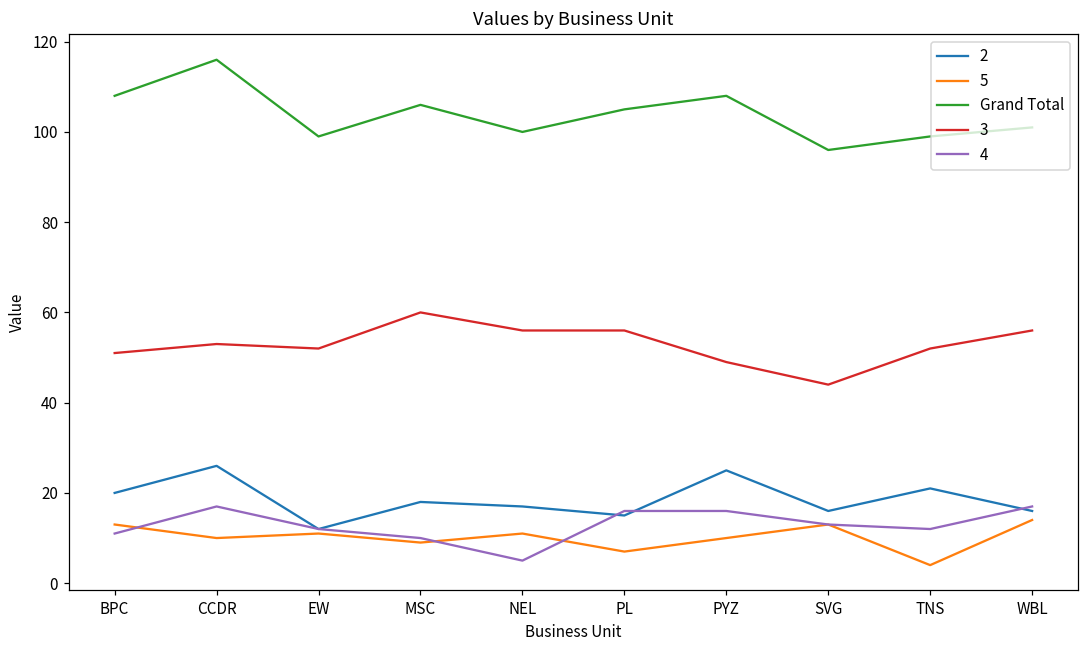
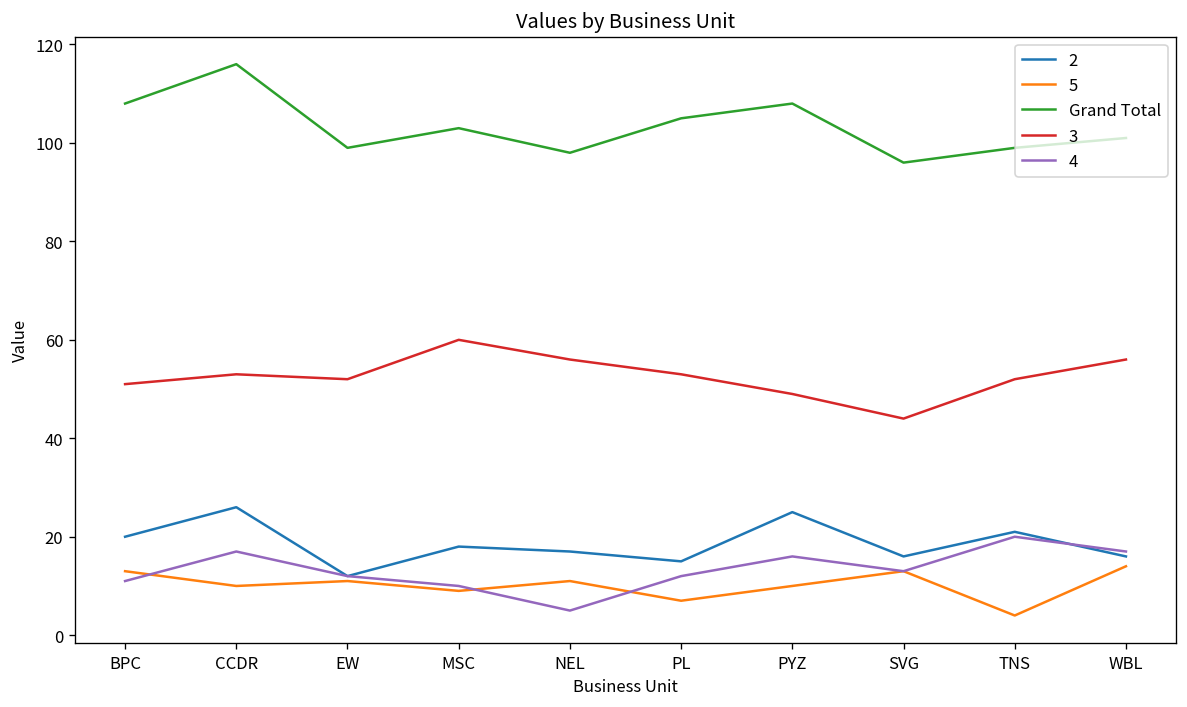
  {
    "2": {
      "BPC": 20,
      "CCDR": 26,
      "MSC": 18,
      "NEL": 17,
      "PL": 15,
      "PYZ": 25,
      "SVG": 16,
      "TNS": 21,
      "WBL": 16
    },
    "5": {
      "BPC": 13,
      "CCDR": 10,
      "EW": 11,
      "MSC": 9,
      "NEL": 11,
      "PL": 7,
      "PYZ": 10,
      "TNS": 4,
      "WBL": 14
    },
    "Grand Total": {
      "BPC": 108,
      "CCDR": 116,
      "EW": 99,
-     "MSC": 106,
-     "NEL": 100,
+     "MSC": 103,
+     "NEL": 98,
      "PL": 105,
      "PYZ": 108,
      "SVG": 96,
      "TNS": 99
    },
    "3": {
      "BPC": 51,
      "CCDR": 53,
      "EW": 52,
      "MSC": 60,
      "NEL": 56,
-     "PL": 56,
+     "PL": 53,
      "PYZ": 49,
      "SVG": 44,
      "TNS": 52,
      "WBL": 56
    },
    "4": {
      "BPC": 11,
      "CCDR": 17,
      "MSC": 10,
      "NEL": 5,
-     "PL": 16,
+     "PL": 12,
      "PYZ": 16,
-     "TNS": 12,
+     "TNS": 20,
      "WBL": 17
    }
  }
